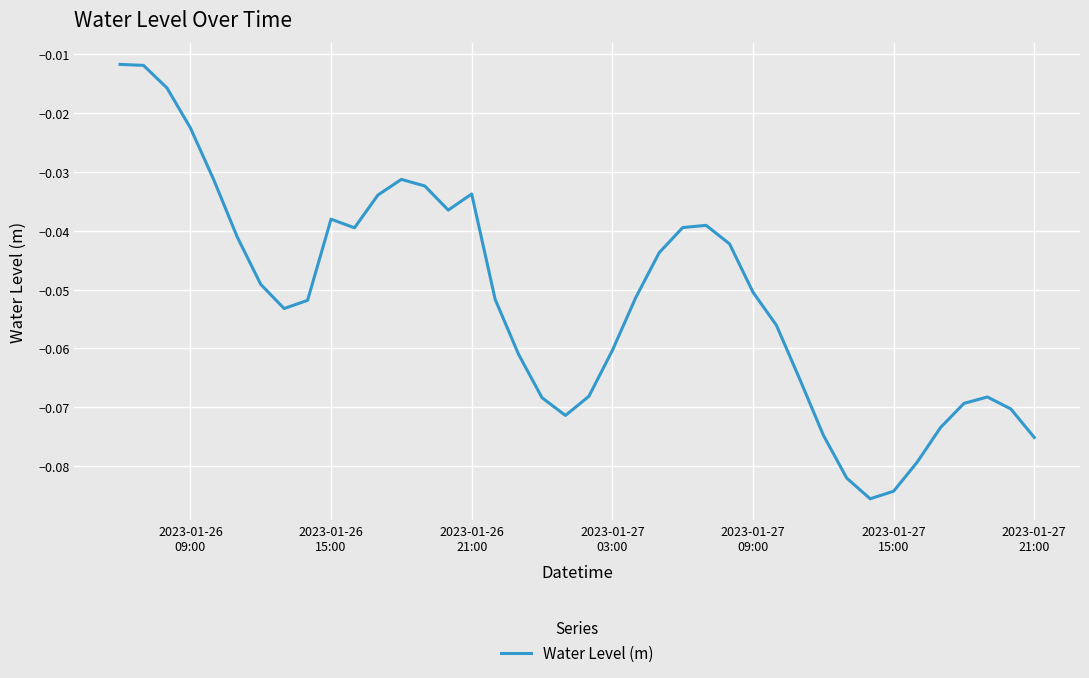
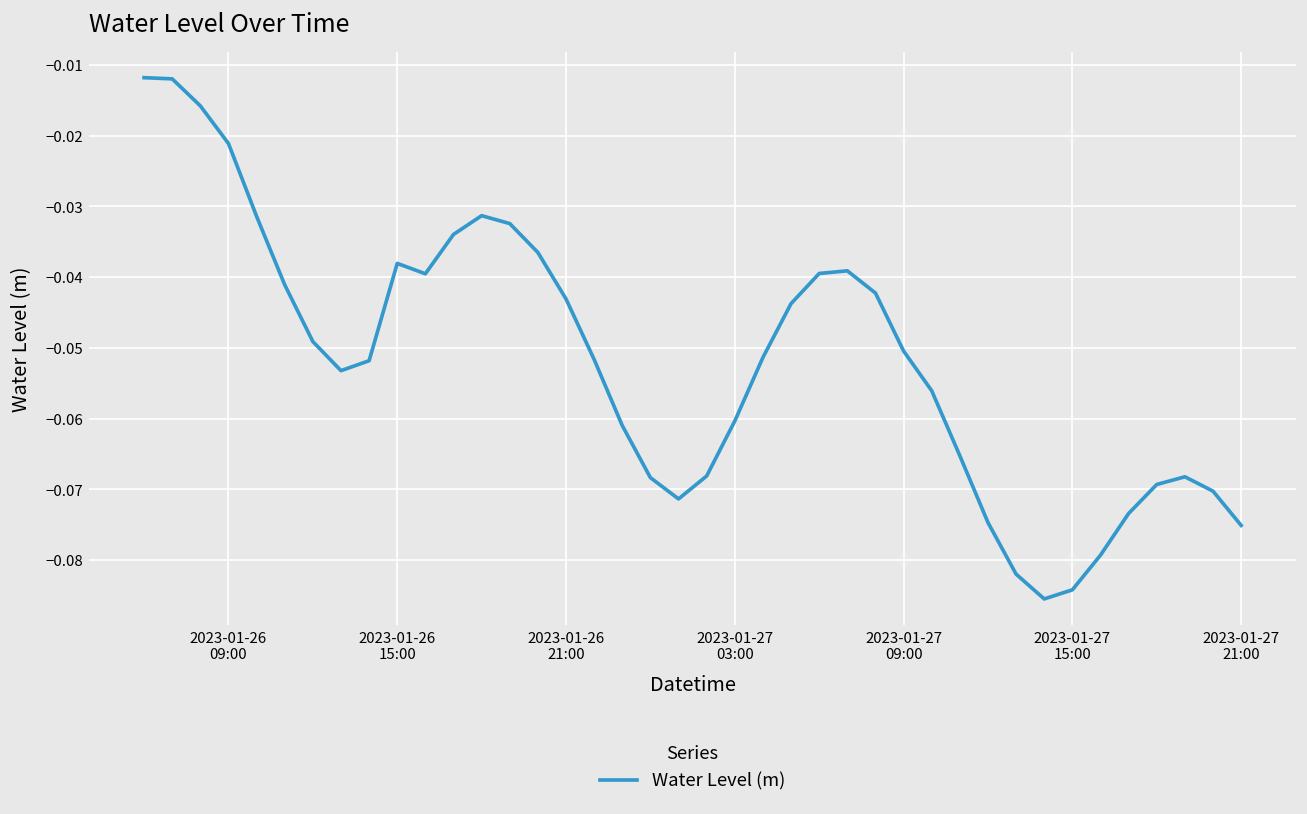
  {
-   "2023-01-26 09:00": -0.023,
+   "2023-01-26 09:00": -0.021,
    "2023-01-26 15:00": -0.038,
-   "2023-01-26 21:00": -0.034,
+   "2023-01-26 21:00": -0.043,
    "2023-01-27 03:00": -0.060,
    "2023-01-27 09:00": -0.050,
    "2023-01-27 15:00": -0.084,
    "2023-01-27 21:00": -0.075
  }
